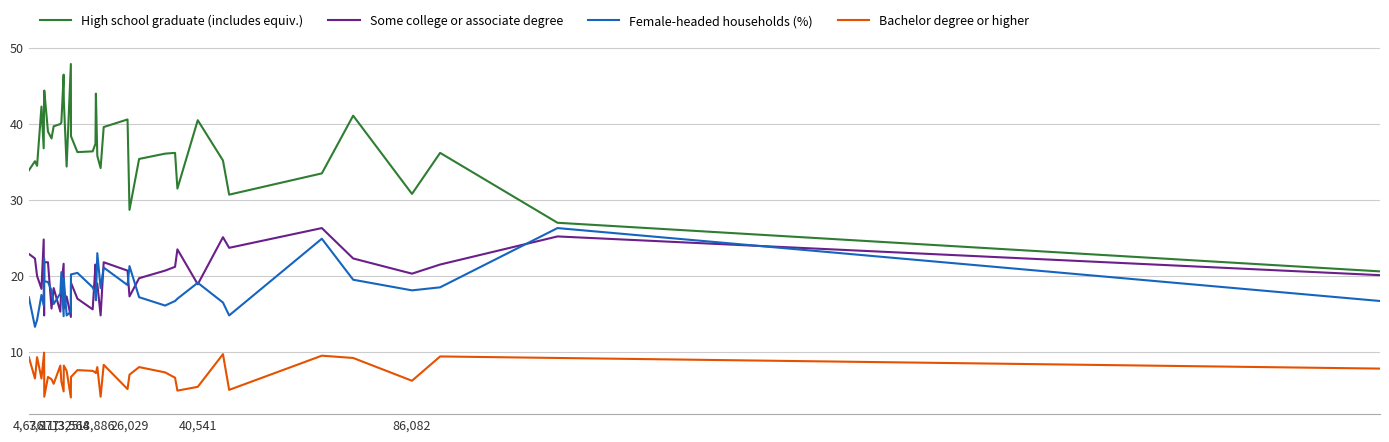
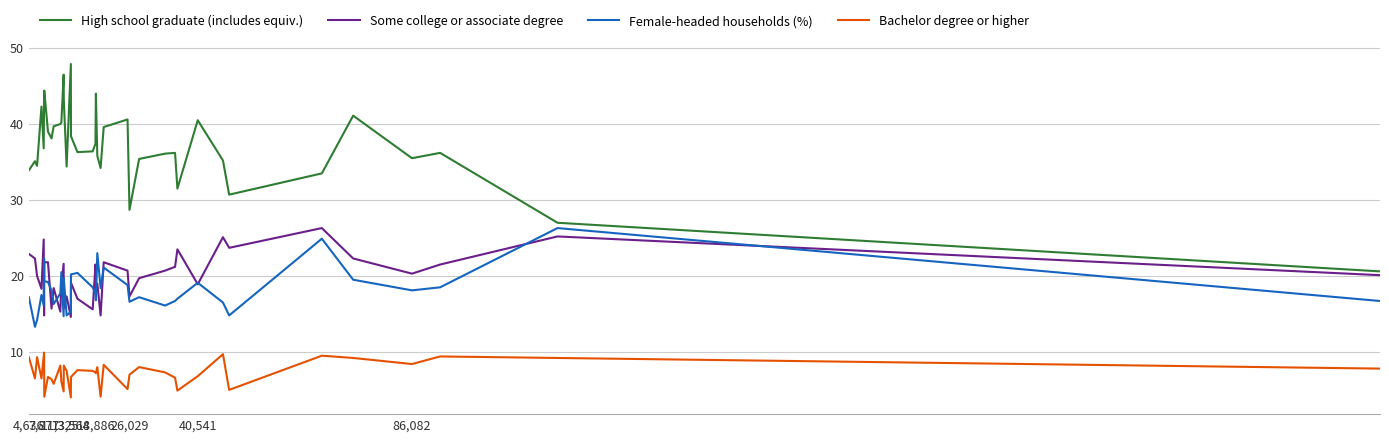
  {
    "High school graduate (includes equiv.)": {
      "26,029": 29,
      "40,541": 41,
-     "86,082": 31
+     "86,082": 36
    },
    "Some college or associate degree": {
      "26,029": 17,
      "86,082": 20
    },
    "Female-headed households (%)": {
-     "26,029": 21,
+     "26,029": 17,
      "86,082": 18
    },
    "Bachelor degree or higher": {
      "26,029": 7,
-     "40,541": 5,
-     "86,082": 6
+     "40,541": 7,
+     "86,082": 8
    }
  }
